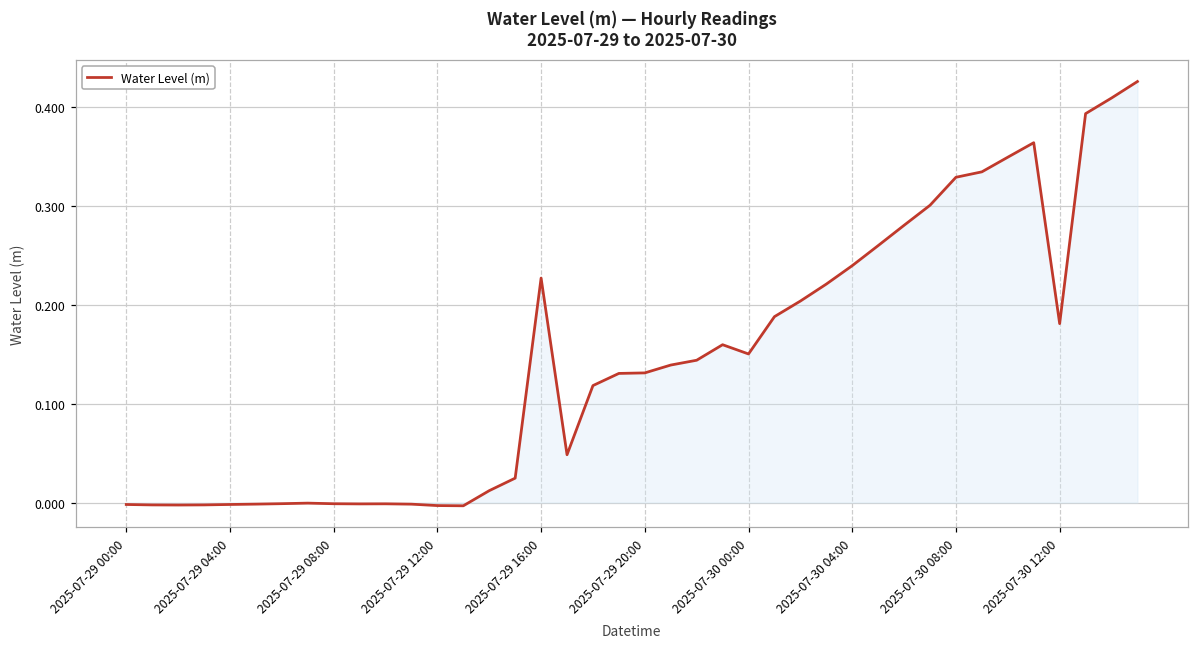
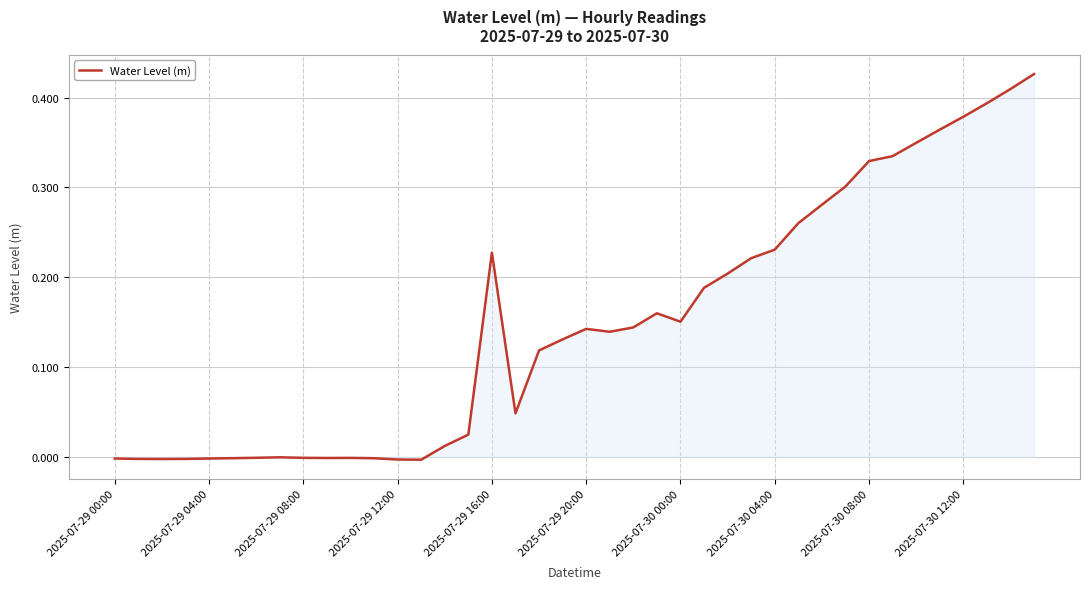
  {
    "Water Level (m)": {
      "2025-07-29 12:00": 0.00,
-     "2025-07-29 20:00": 0.13,
-     "2025-07-30 04:00": 0.24,
-     "2025-07-30 12:00": 0.18
+     "2025-07-29 20:00": 0.14,
+     "2025-07-30 04:00": 0.23,
+     "2025-07-30 12:00": 0.38
    }
  }
